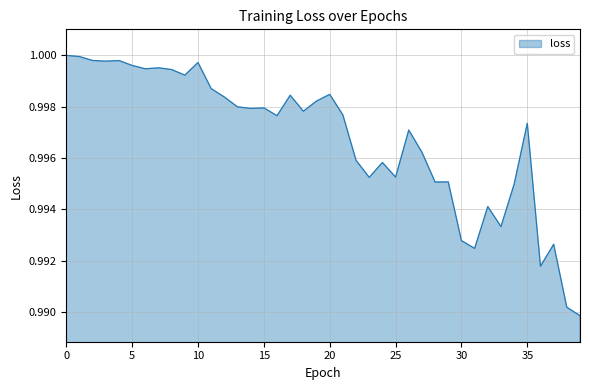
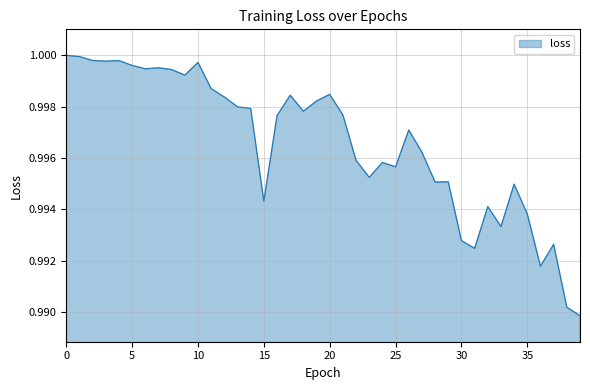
  {
    "0": 1.0000,
    "5": 0.9996,
    "10": 0.9997,
-   "15": 0.9979,
+   "15": 0.9943,
    "20": 0.9985,
-   "25": 0.9953,
+   "25": 0.9957,
    "30": 0.9928,
-   "35": 0.9974
+   "35": 0.9938
  }
